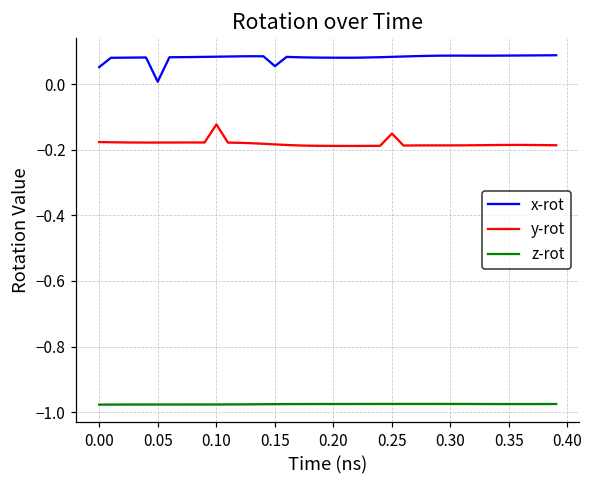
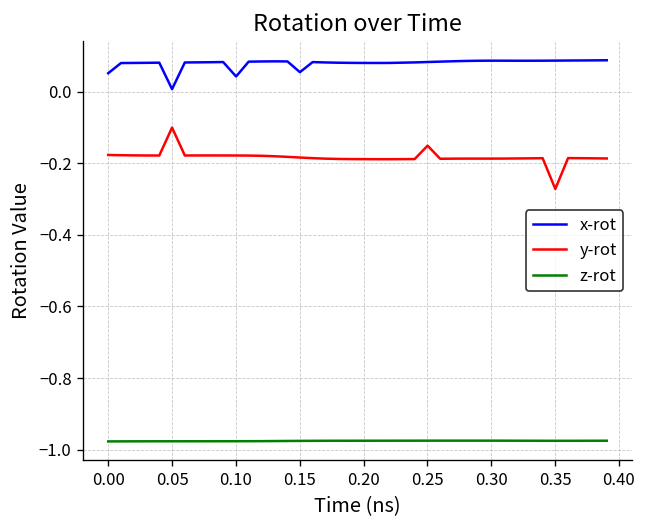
  {
    "x-rot": {
      "0.00": 0.05,
      "0.05": 0.01,
-     "0.10": 0.08,
+     "0.10": 0.04,
      "0.15": 0.05,
      "0.25": 0.08,
      "0.30": 0.09,
      "0.35": 0.09
    },
    "y-rot": {
      "0.00": -0.18,
-     "0.05": -0.18,
-     "0.10": -0.12,
+     "0.05": -0.10,
+     "0.10": -0.18,
      "0.15": -0.18,
      "0.25": -0.15,
      "0.30": -0.19,
-     "0.35": -0.19
+     "0.35": -0.27
    },
    "z-rot": {
      "0.00": -0.98,
      "0.05": -0.98,
      "0.10": -0.98,
      "0.15": -0.98,
      "0.25": -0.97,
      "0.30": -0.97,
      "0.35": -0.98
    }
  }
